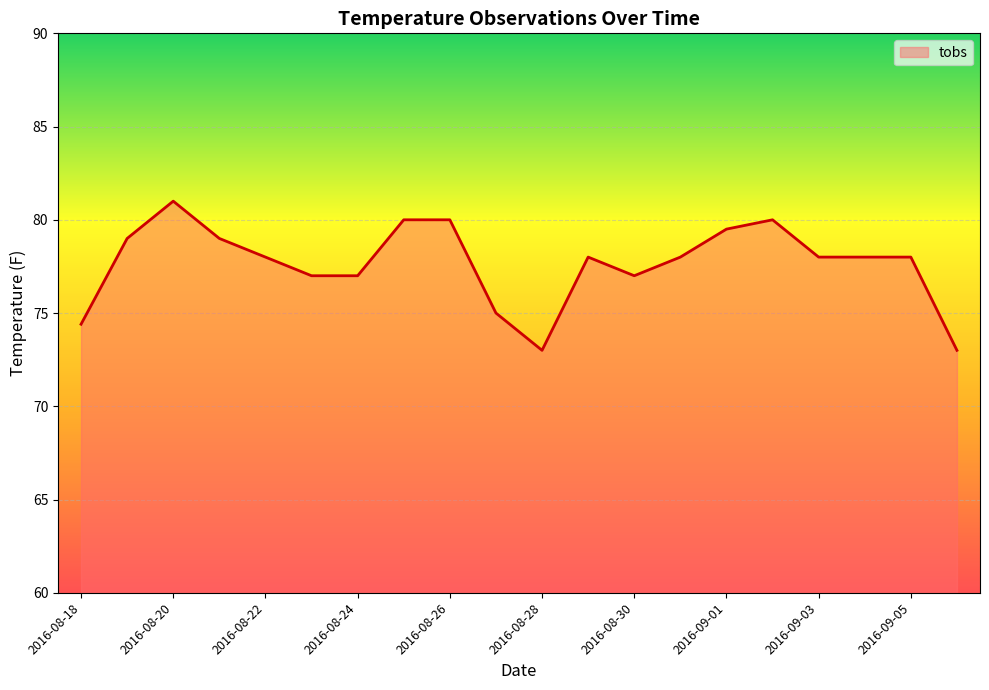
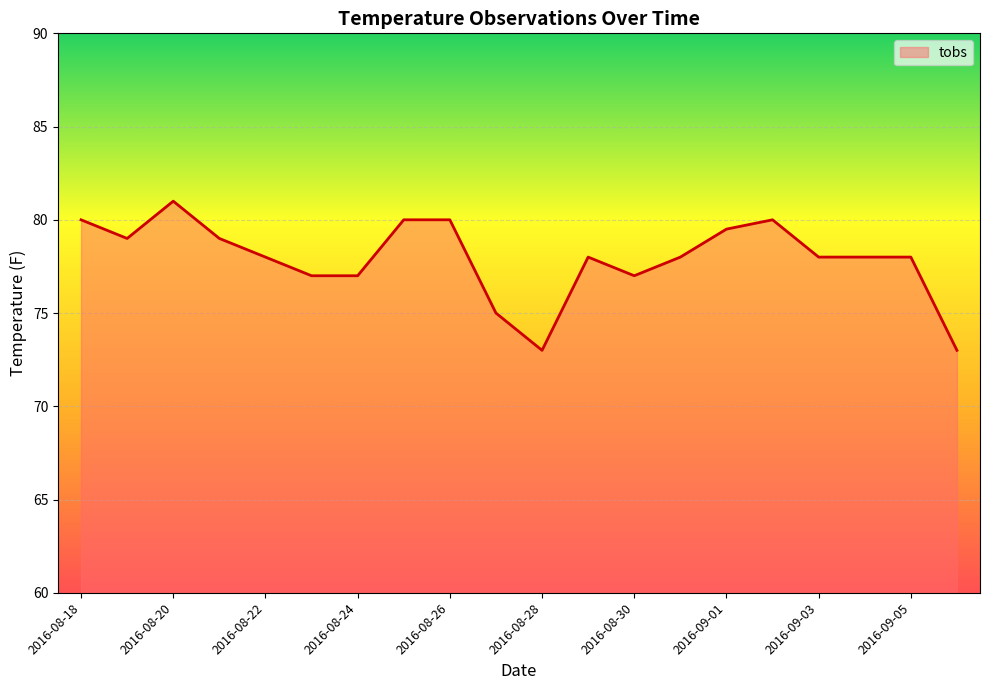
  {
-   "2016-08-18": 74.4,
+   "2016-08-18": 80.0,
    "2016-08-20": 81.0,
    "2016-08-22": 78.0,
    "2016-08-24": 77.0,
    "2016-08-26": 80.0,
    "2016-08-28": 73.0,
    "2016-08-30": 77.0,
    "2016-09-01": 79.5,
    "2016-09-03": 78.0,
    "2016-09-05": 78.0
  }
